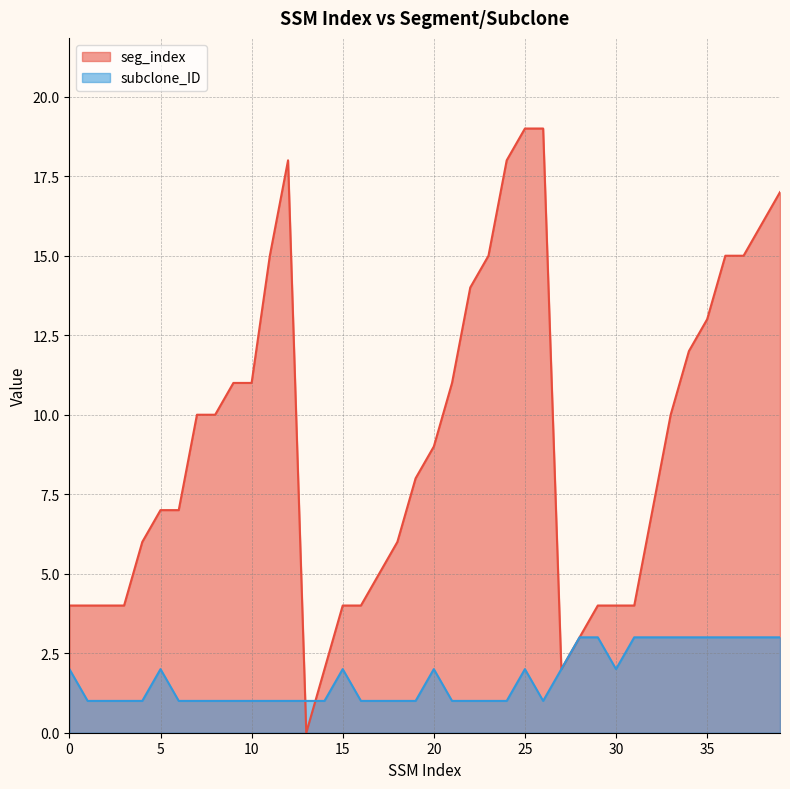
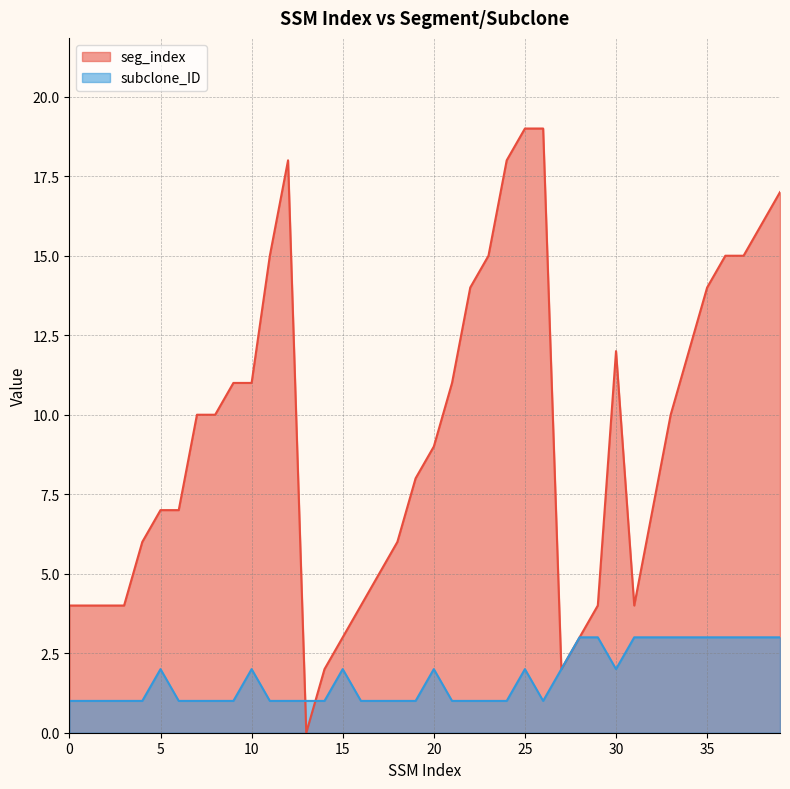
  {
    "seg_index": {
      "0": 4,
      "5": 7,
      "10": 11,
-     "15": 4,
+     "15": 3,
      "20": 9,
      "25": 19,
-     "30": 4,
-     "35": 13
+     "30": 12,
+     "35": 14
    },
    "subclone_ID": {
-     "0": 2,
+     "0": 1,
      "5": 2,
-     "10": 1,
+     "10": 2,
      "15": 2,
      "20": 2,
      "25": 2,
      "30": 2,
      "35": 3
    }
  }
